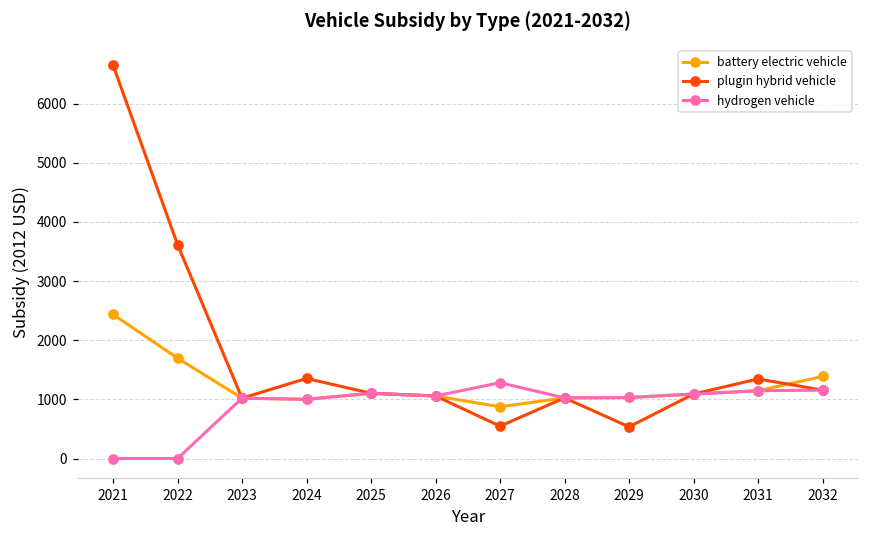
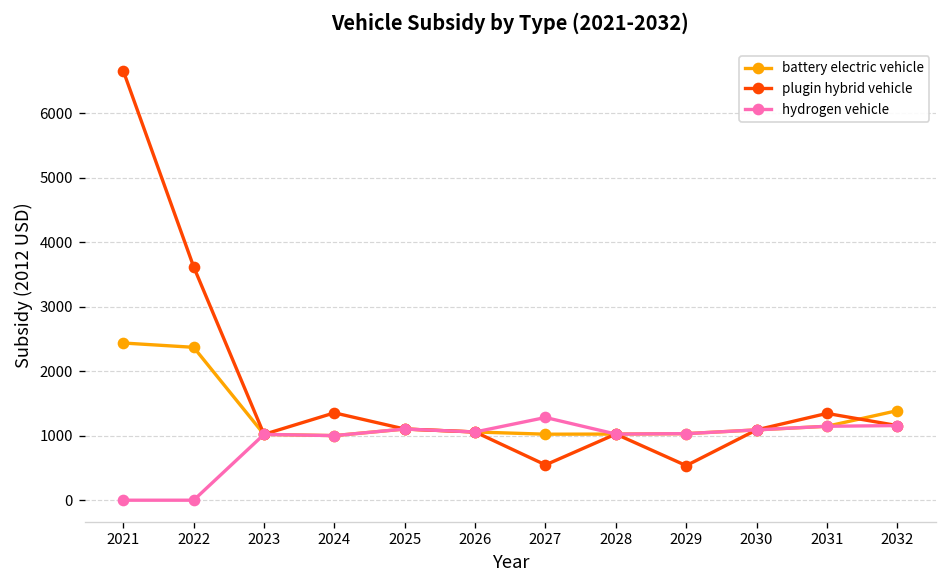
  {
    "battery electric vehicle": {
      "2021": 2400,
-     "2022": 1700,
-     "2027": 900,
+     "2022": 2400,
+     "2027": 1000,
      "2032": 1400
    },
    "plugin hybrid vehicle": {
      "2021": 6700,
      "2022": 3600,
      "2024": 1400,
      "2027": 500,
      "2029": 500,
      "2031": 1300
    },
    "hydrogen vehicle": {
      "2021": 0,
      "2022": 0,
      "2027": 1300
    }
  }
